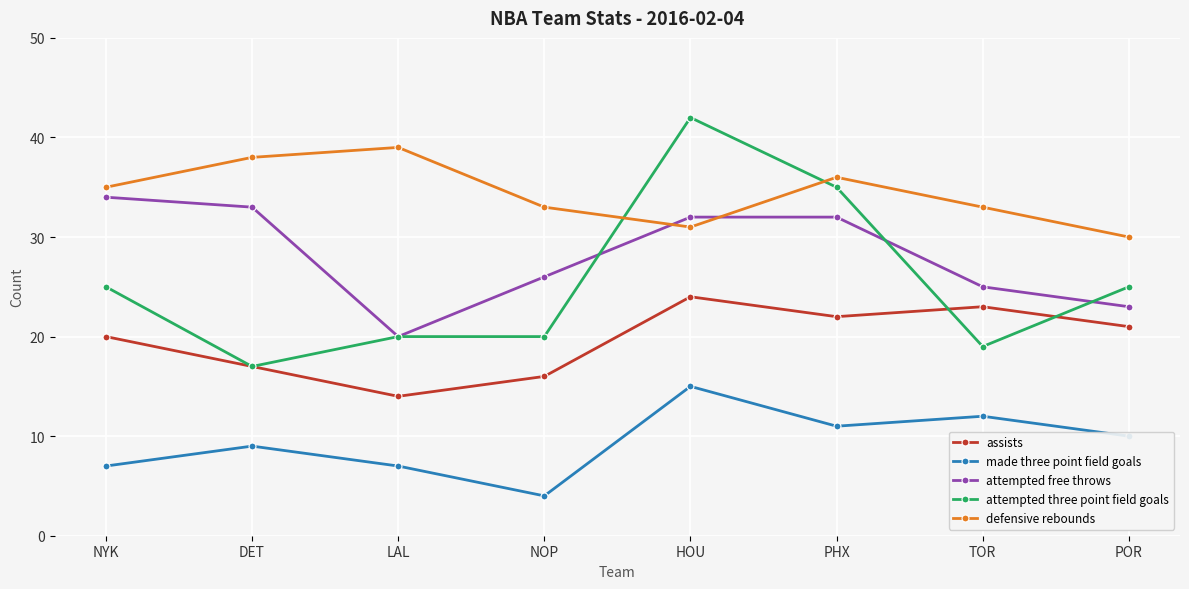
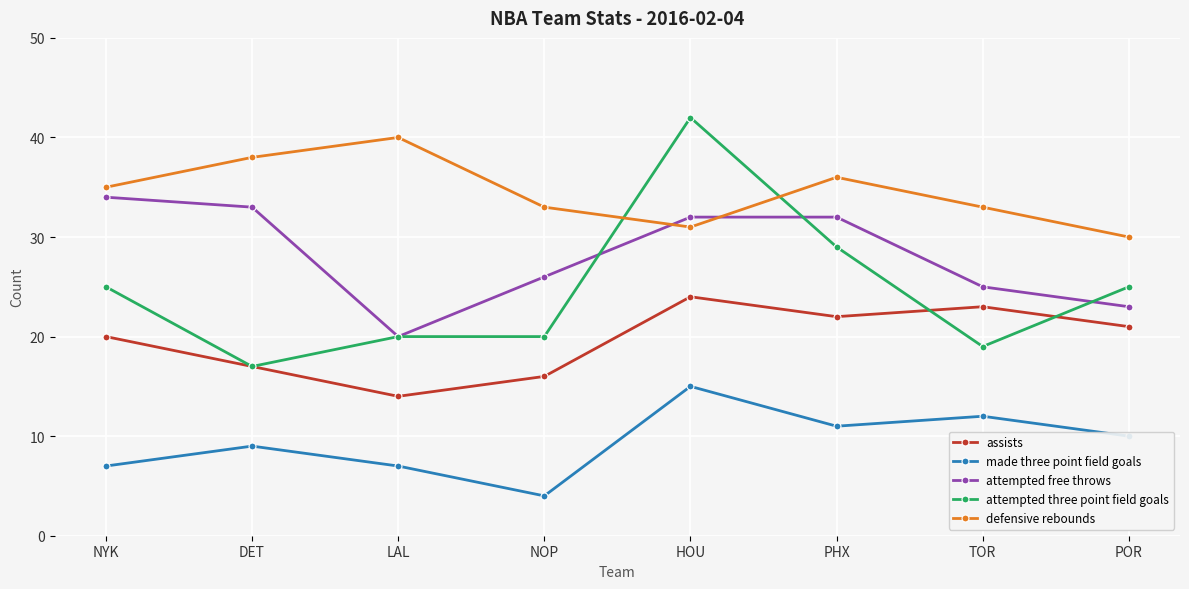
  {
    "assists": {
      "NYK": 20,
      "LAL": 14,
      "NOP": 16,
      "HOU": 24,
      "PHX": 22,
      "TOR": 23,
      "POR": 21
    },
    "made three point field goals": {
      "NYK": 7,
      "DET": 9,
      "LAL": 7,
      "NOP": 4,
      "HOU": 15,
      "PHX": 11,
      "TOR": 12
    },
    "attempted free throws": {
      "NYK": 34,
      "DET": 33,
      "NOP": 26,
      "HOU": 32,
      "PHX": 32,
      "TOR": 25,
      "POR": 23
    },
    "attempted three point field goals": {
      "NYK": 25,
      "NOP": 20,
      "HOU": 42,
-     "PHX": 35,
+     "PHX": 29,
      "TOR": 19,
      "POR": 25
    },
    "defensive rebounds": {
      "NYK": 35,
      "DET": 38,
-     "LAL": 39,
+     "LAL": 40,
      "NOP": 33,
      "HOU": 31,
      "PHX": 36,
      "TOR": 33,
      "POR": 30
    }
  }
